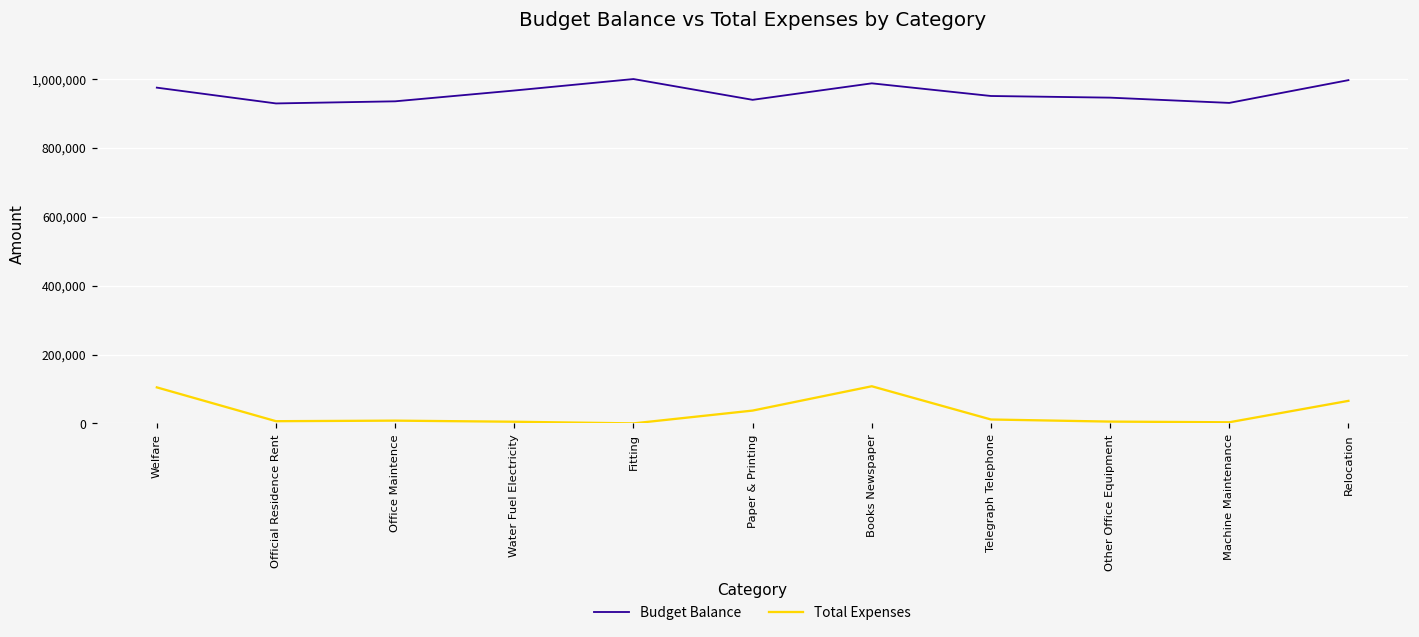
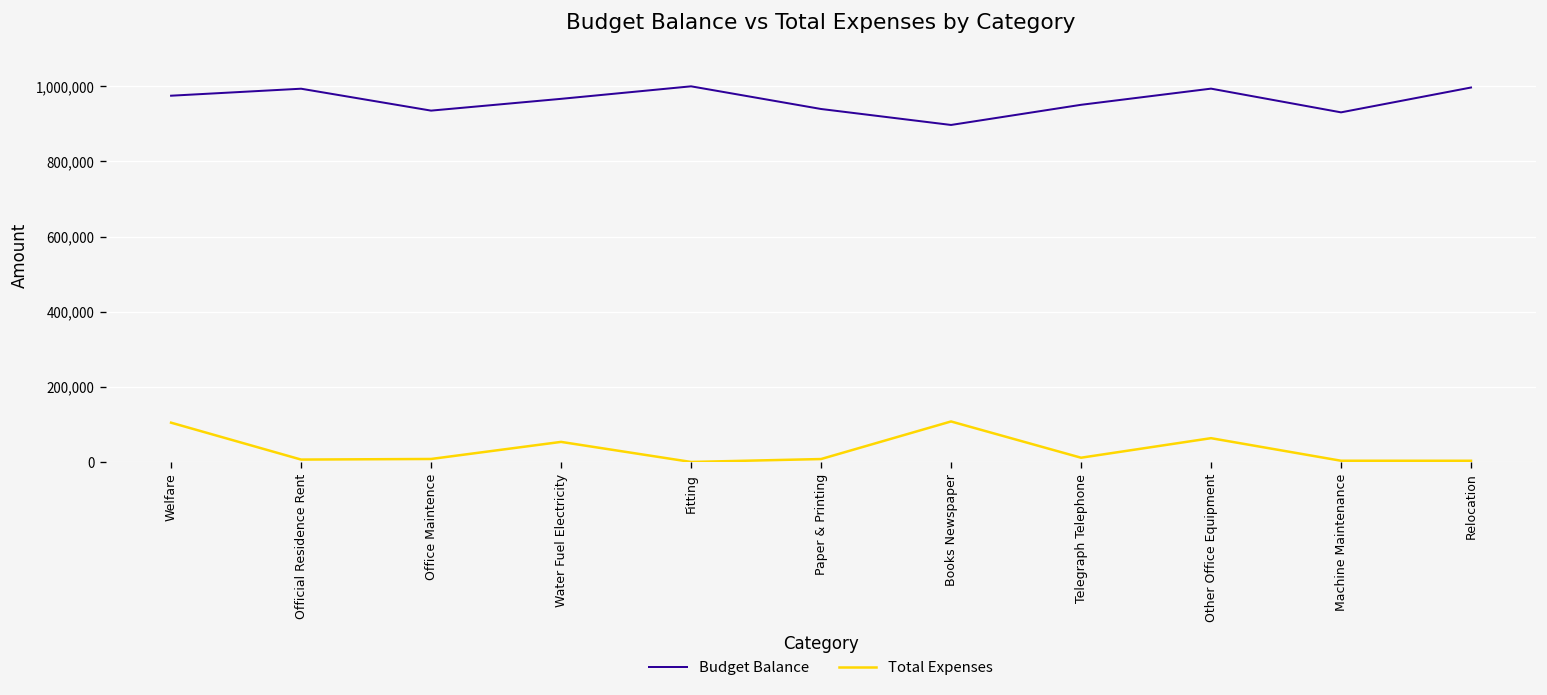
  {
    "Budget Balance": {
      "Welfare": "980,000",
-     "Official Residence Rent": "930,000",
+     "Official Residence Rent": "990,000",
      "Office Maintence": "940,000",
      "Water Fuel Electricity": "970,000",
      "Fitting": "1,000,000",
      "Paper & Printing": "940,000",
-     "Books Newspaper": "990,000",
+     "Books Newspaper": "900,000",
      "Telegraph Telephone": "950,000",
-     "Other Office Equipment": "950,000",
+     "Other Office Equipment": "990,000",
      "Machine Maintenance": "930,000",
      "Relocation": "1,000,000"
    },
    "Total Expenses": {
      "Welfare": "100,000",
      "Official Residence Rent": "10,000",
      "Office Maintence": "10,000",
-     "Water Fuel Electricity": "0",
+     "Water Fuel Electricity": "50,000",
      "Fitting": "0",
-     "Paper & Printing": "40,000",
+     "Paper & Printing": "10,000",
      "Books Newspaper": "110,000",
      "Telegraph Telephone": "10,000",
-     "Other Office Equipment": "10,000",
+     "Other Office Equipment": "60,000",
      "Machine Maintenance": "0",
-     "Relocation": "70,000"
+     "Relocation": "0"
    }
  }
